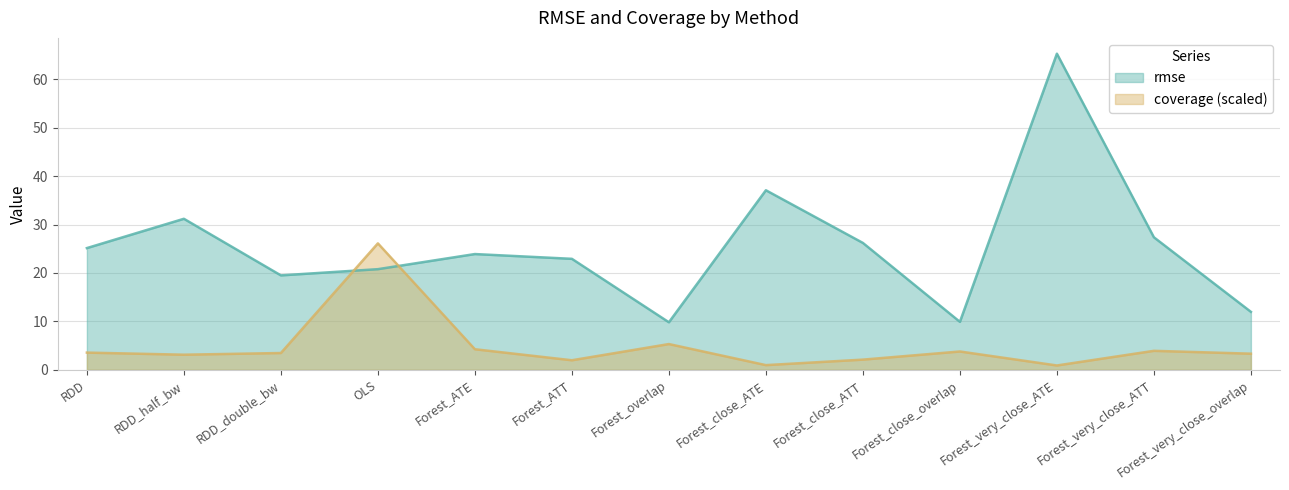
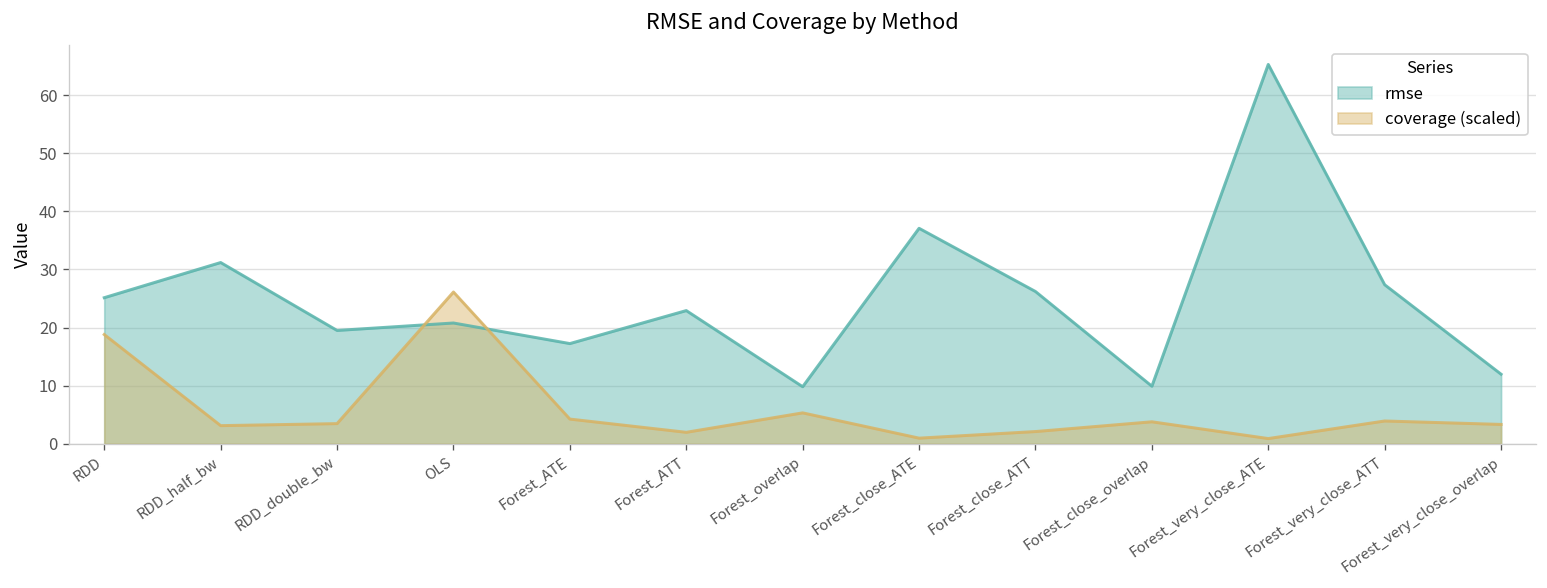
  {
    "rmse": {
      "RDD": 25,
      "RDD_half_bw": 31,
      "RDD_double_bw": 20,
      "OLS": 21,
-     "Forest_ATE": 24,
+     "Forest_ATE": 17,
      "Forest_ATT": 23,
      "Forest_overlap": 10,
      "Forest_close_ATE": 37,
      "Forest_close_ATT": 26,
      "Forest_close_overlap": 10,
      "Forest_very_close_ATE": 65,
      "Forest_very_close_ATT": 27,
      "Forest_very_close_overlap": 12
    },
    "coverage (scaled)": {
-     "RDD": 4,
+     "RDD": 19,
      "RDD_half_bw": 3,
      "RDD_double_bw": 3,
      "OLS": 26,
      "Forest_ATE": 4,
      "Forest_ATT": 2,
      "Forest_overlap": 5,
      "Forest_close_ATE": 1,
      "Forest_close_ATT": 2,
      "Forest_close_overlap": 4,
      "Forest_very_close_ATE": 1,
      "Forest_very_close_ATT": 4,
      "Forest_very_close_overlap": 3
    }
  }
